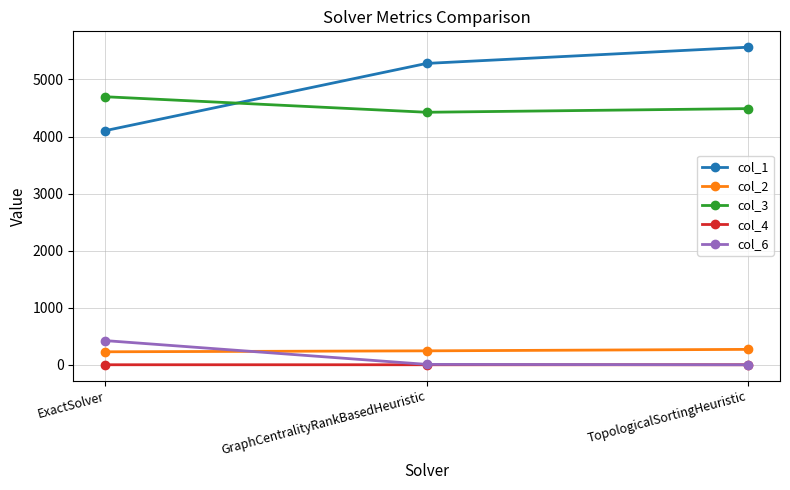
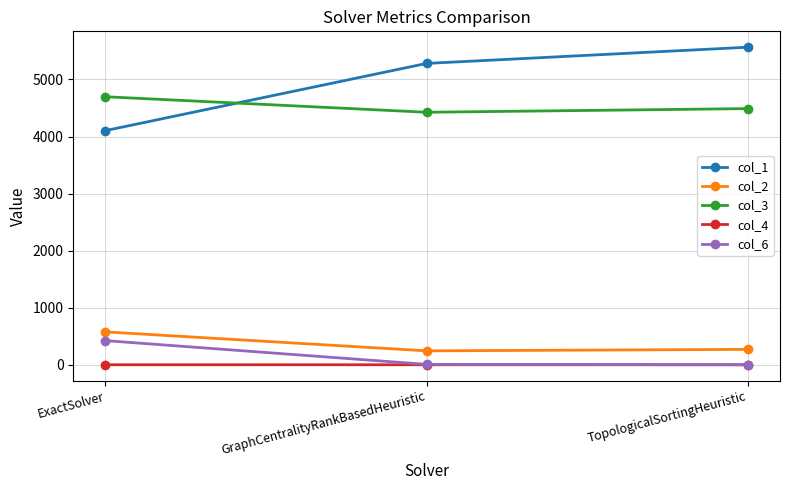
  {
    "col_1": {
      "ExactSolver": 4100,
      "GraphCentralityRankBasedHeuristic": 5300,
      "TopologicalSortingHeuristic": 5600
    },
    "col_2": {
-     "ExactSolver": 200,
+     "ExactSolver": 600,
      "GraphCentralityRankBasedHeuristic": 200,
      "TopologicalSortingHeuristic": 300
    },
    "col_3": {
      "ExactSolver": 4700,
      "GraphCentralityRankBasedHeuristic": 4400,
      "TopologicalSortingHeuristic": 4500
    },
    "col_4": {
      "ExactSolver": 0
    },
    "col_6": {
      "ExactSolver": 400
    }
  }
